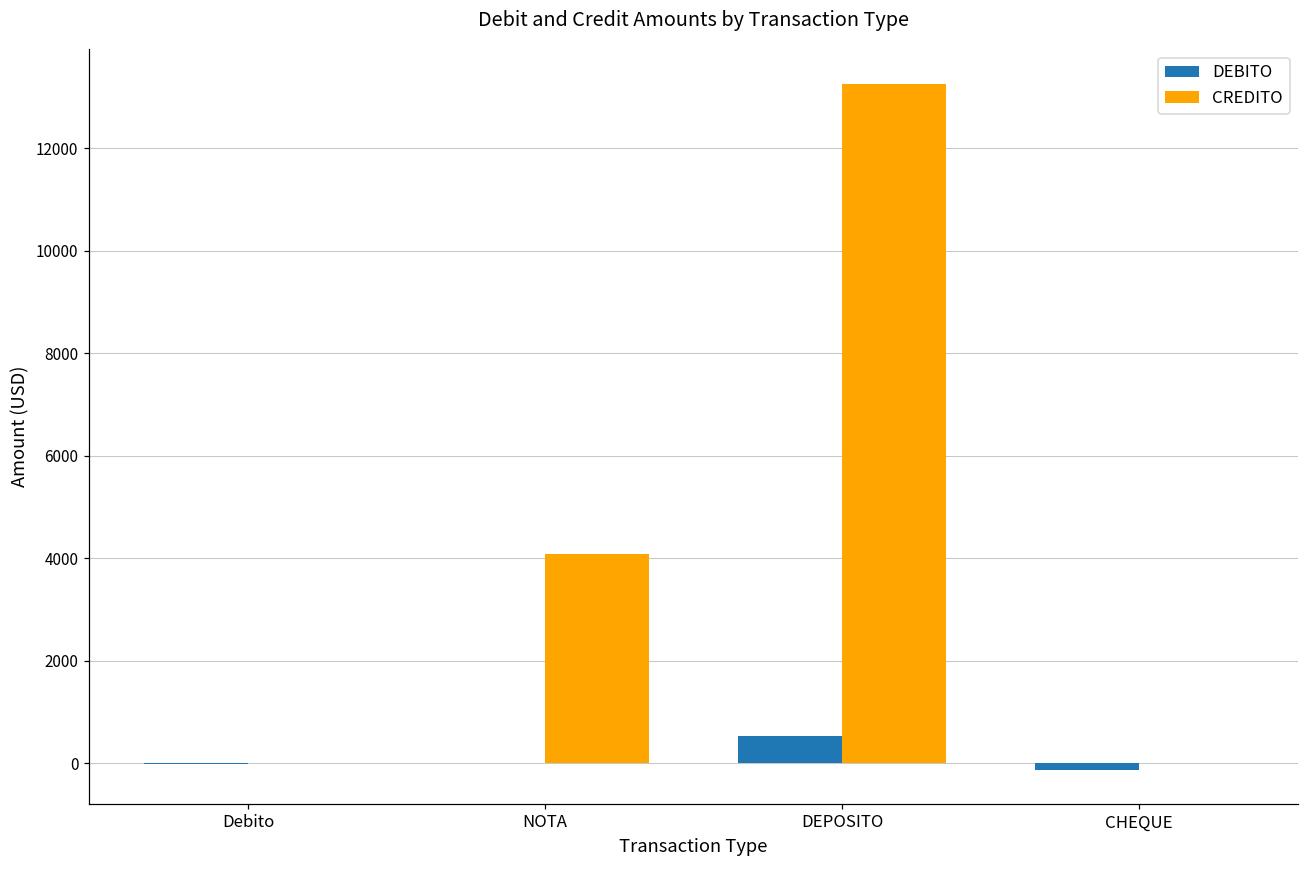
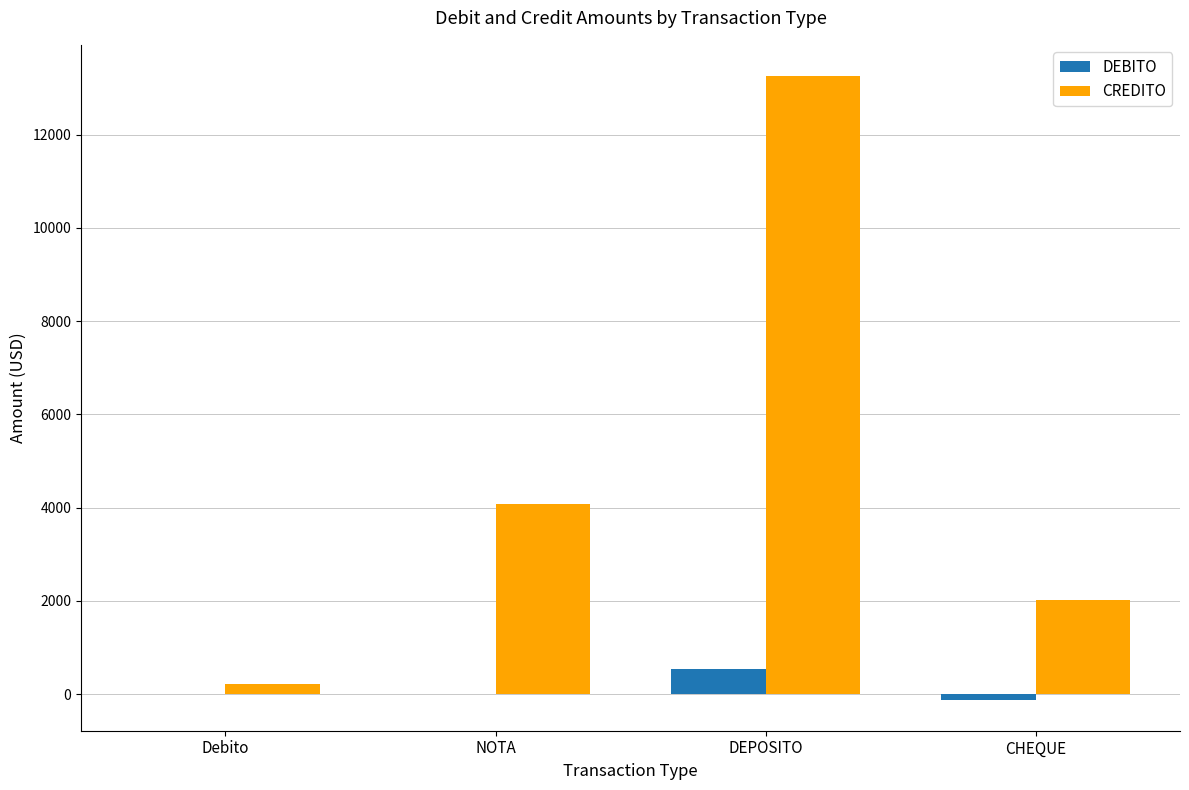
  {
    "DEBITO": {
      "DEPOSITO": 500,
      "CHEQUE": -100
    },
    "CREDITO": {
-     "Debito": 0,
+     "Debito": 200,
      "NOTA": 4100,
      "DEPOSITO": 13300,
-     "CHEQUE": 0
+     "CHEQUE": 2000
    }
  }
